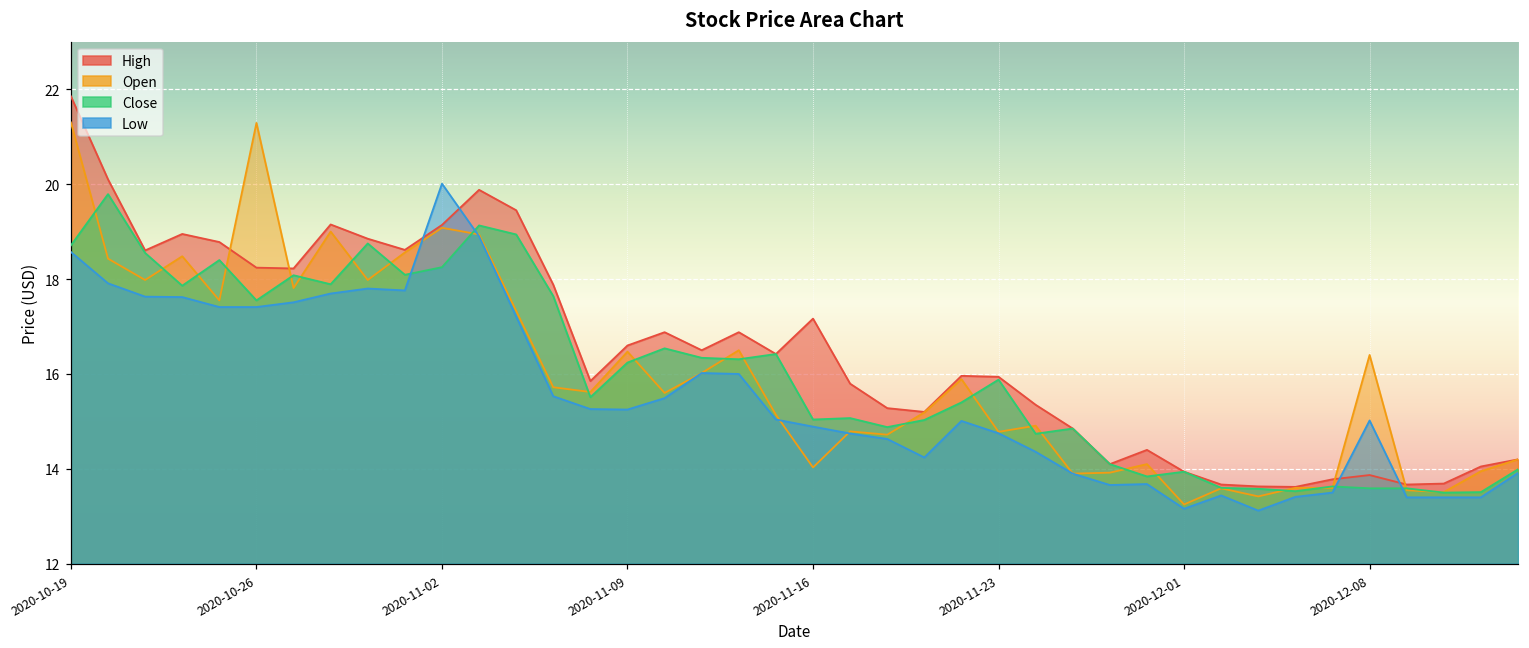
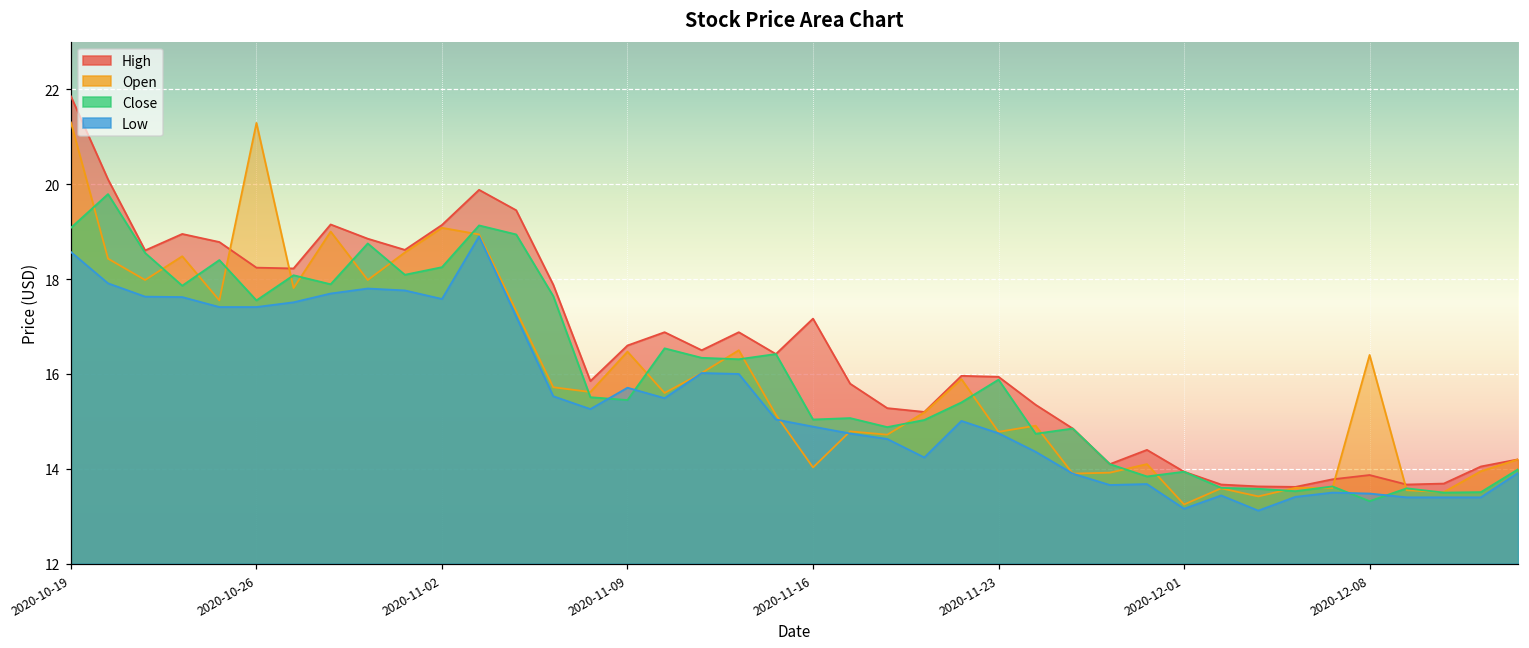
  {
    "High": {
      "2020-10-19": 21.9,
      "2020-10-26": 18.2,
      "2020-11-02": 19.1,
      "2020-11-09": 16.6,
      "2020-11-16": 17.2,
      "2020-11-23": 15.9,
      "2020-12-08": 13.9
    },
    "Open": {
      "2020-10-19": 21.3,
      "2020-10-26": 21.3,
      "2020-11-02": 19.1,
      "2020-11-09": 16.5,
      "2020-11-16": 14.0,
      "2020-12-01": 13.3,
      "2020-12-08": 16.4
    },
    "Close": {
-     "2020-10-19": 18.7,
+     "2020-10-19": 19.1,
      "2020-10-26": 17.6,
      "2020-11-02": 18.3,
-     "2020-11-09": 16.2,
+     "2020-11-09": 15.5,
      "2020-11-16": 15.0,
      "2020-11-23": 15.9,
-     "2020-12-08": 13.6
+     "2020-12-08": 13.3
    },
    "Low": {
      "2020-10-19": 18.6,
      "2020-10-26": 17.4,
-     "2020-11-02": 20.0,
-     "2020-11-09": 15.3,
+     "2020-11-02": 17.6,
+     "2020-11-09": 15.7,
      "2020-11-16": 14.9,
      "2020-12-01": 13.2,
-     "2020-12-08": 15.0
+     "2020-12-08": 13.5
    }
  }
